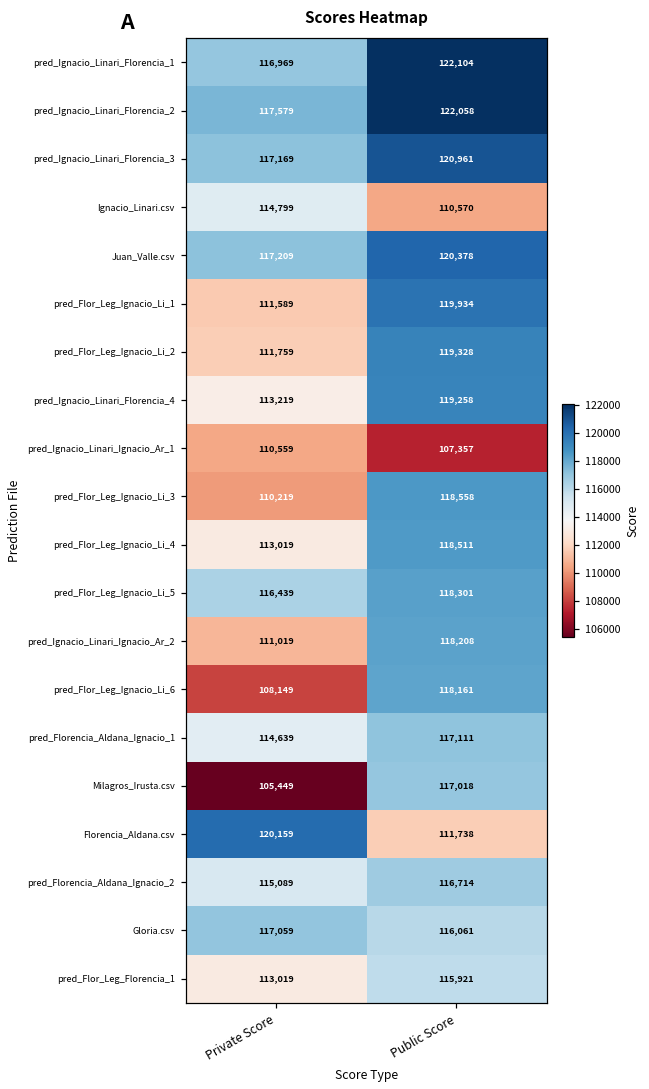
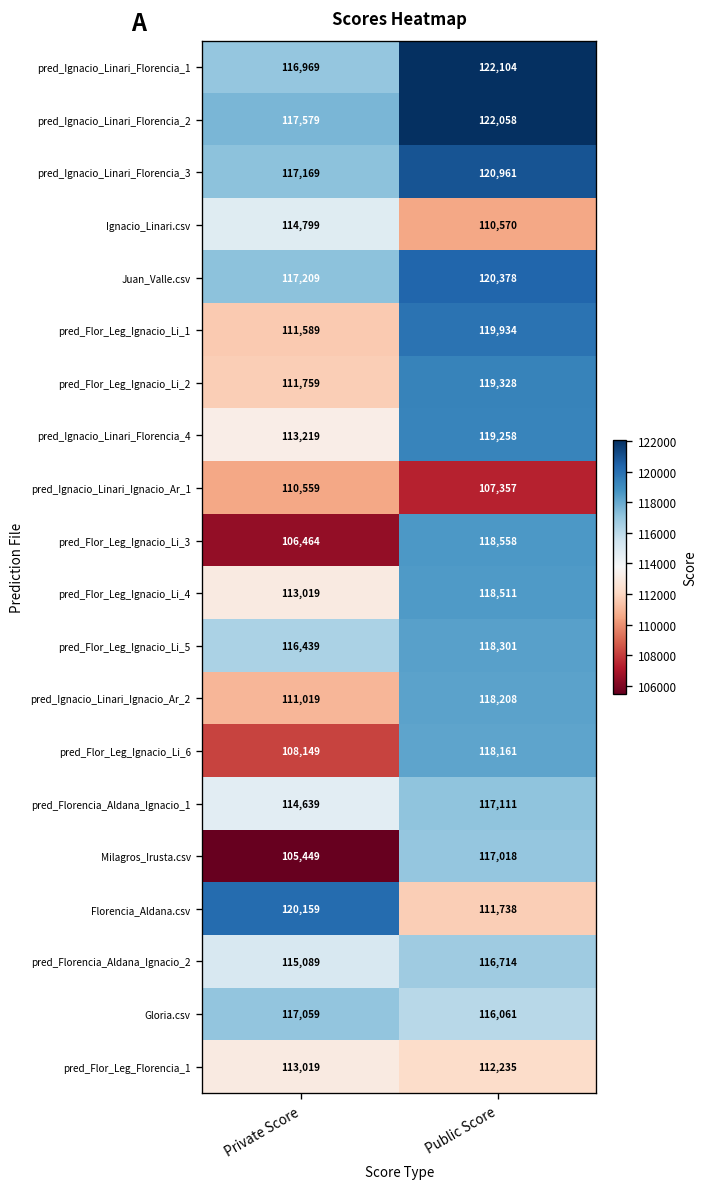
  {
    "pred_Ignacio_Linari_Florencia_1": {
      "Private Score": "116,969",
      "Public Score": "122,104"
    },
    "pred_Ignacio_Linari_Florencia_2": {
      "Private Score": "117,579",
      "Public Score": "122,058"
    },
    "pred_Ignacio_Linari_Florencia_3": {
      "Private Score": "117,169",
      "Public Score": "120,961"
    },
    "Ignacio_Linari.csv": {
      "Private Score": "114,799",
      "Public Score": "110,570"
    },
    "Juan_Valle.csv": {
      "Private Score": "117,209",
      "Public Score": "120,378"
    },
    "pred_Flor_Leg_Ignacio_Li_1": {
      "Private Score": "111,589",
      "Public Score": "119,934"
    },
    "pred_Flor_Leg_Ignacio_Li_2": {
      "Private Score": "111,759",
      "Public Score": "119,328"
    },
    "pred_Ignacio_Linari_Florencia_4": {
      "Private Score": "113,219",
      "Public Score": "119,258"
    },
    "pred_Ignacio_Linari_Ignacio_Ar_1": {
      "Private Score": "110,559",
      "Public Score": "107,357"
    },
    "pred_Flor_Leg_Ignacio_Li_3": {
-     "Private Score": "110,219",
+     "Private Score": "106,464",
      "Public Score": "118,558"
    },
    "pred_Flor_Leg_Ignacio_Li_4": {
      "Private Score": "113,019",
      "Public Score": "118,511"
    },
    "pred_Flor_Leg_Ignacio_Li_5": {
      "Private Score": "116,439",
      "Public Score": "118,301"
    },
    "pred_Ignacio_Linari_Ignacio_Ar_2": {
      "Private Score": "111,019",
      "Public Score": "118,208"
    },
    "pred_Flor_Leg_Ignacio_Li_6": {
      "Private Score": "108,149",
      "Public Score": "118,161"
    },
    "pred_Florencia_Aldana_Ignacio_1": {
      "Private Score": "114,639",
      "Public Score": "117,111"
    },
    "Milagros_Irusta.csv": {
      "Private Score": "105,449",
      "Public Score": "117,018"
    },
    "Florencia_Aldana.csv": {
      "Private Score": "120,159",
      "Public Score": "111,738"
    },
    "pred_Florencia_Aldana_Ignacio_2": {
      "Private Score": "115,089",
      "Public Score": "116,714"
    },
    "Gloria.csv": {
      "Private Score": "117,059",
      "Public Score": "116,061"
    },
    "pred_Flor_Leg_Florencia_1": {
      "Private Score": "113,019",
-     "Public Score": "115,921"
+     "Public Score": "112,235"
    }
  }
